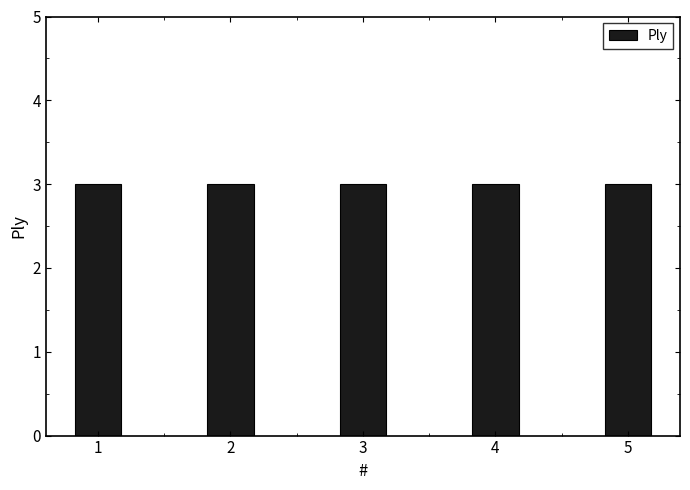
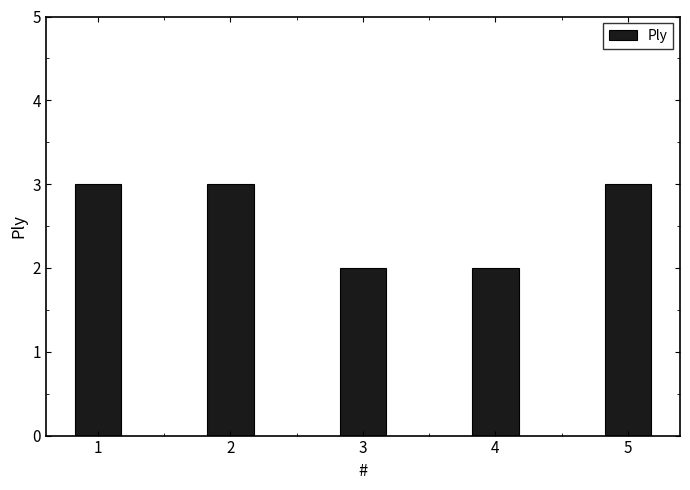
  {
    "1": 3,
    "2": 3,
-   "3": 3,
-   "4": 3,
+   "3": 2,
+   "4": 2,
    "5": 3
  }
